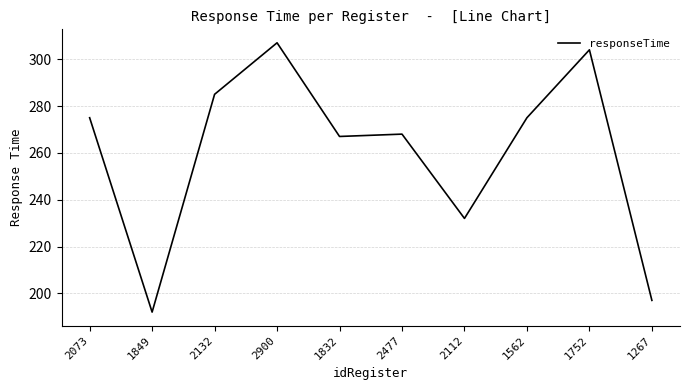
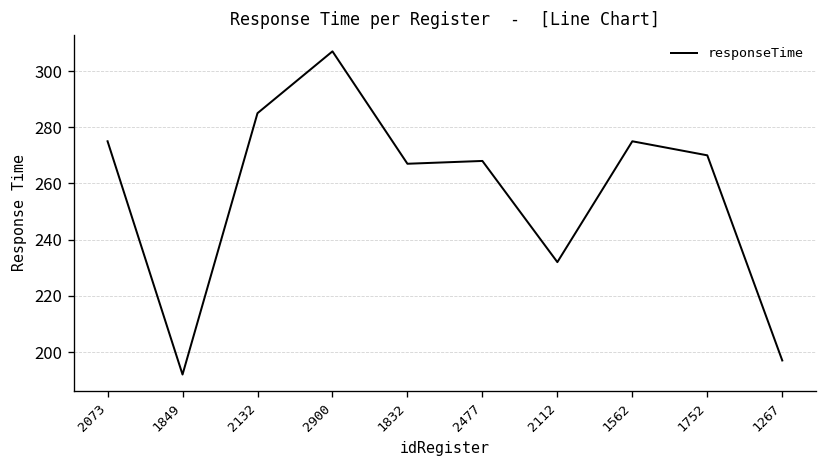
  {
    "2073": 275,
    "1849": 192,
    "2132": 285,
    "2900": 307,
    "1832": 267,
    "2477": 268,
    "2112": 232,
    "1562": 275,
-   "1752": 304,
+   "1752": 270,
    "1267": 197
  }
